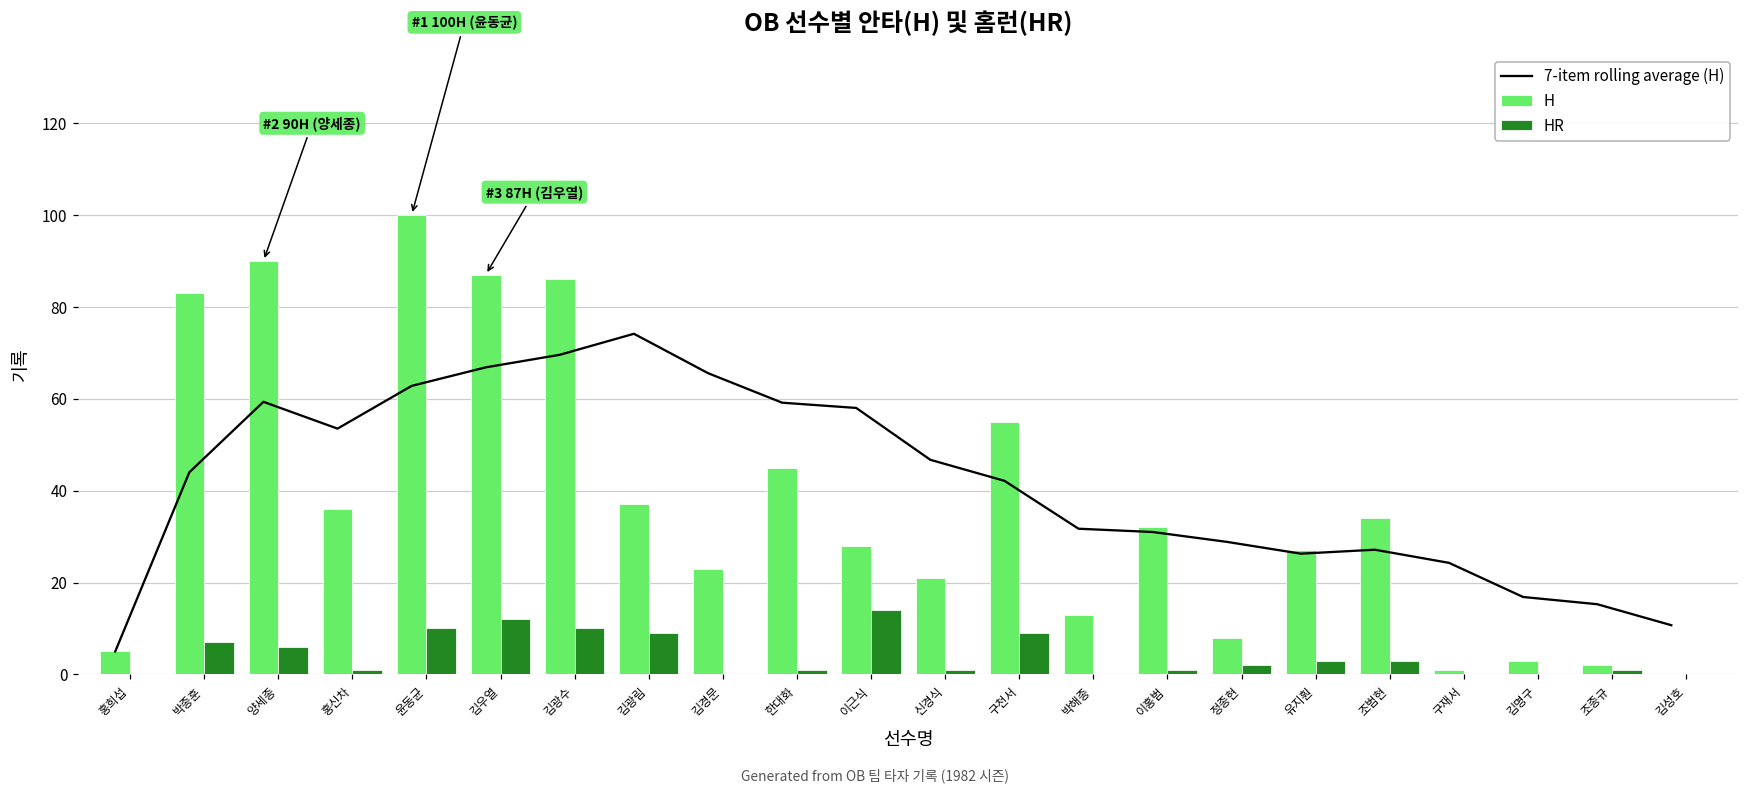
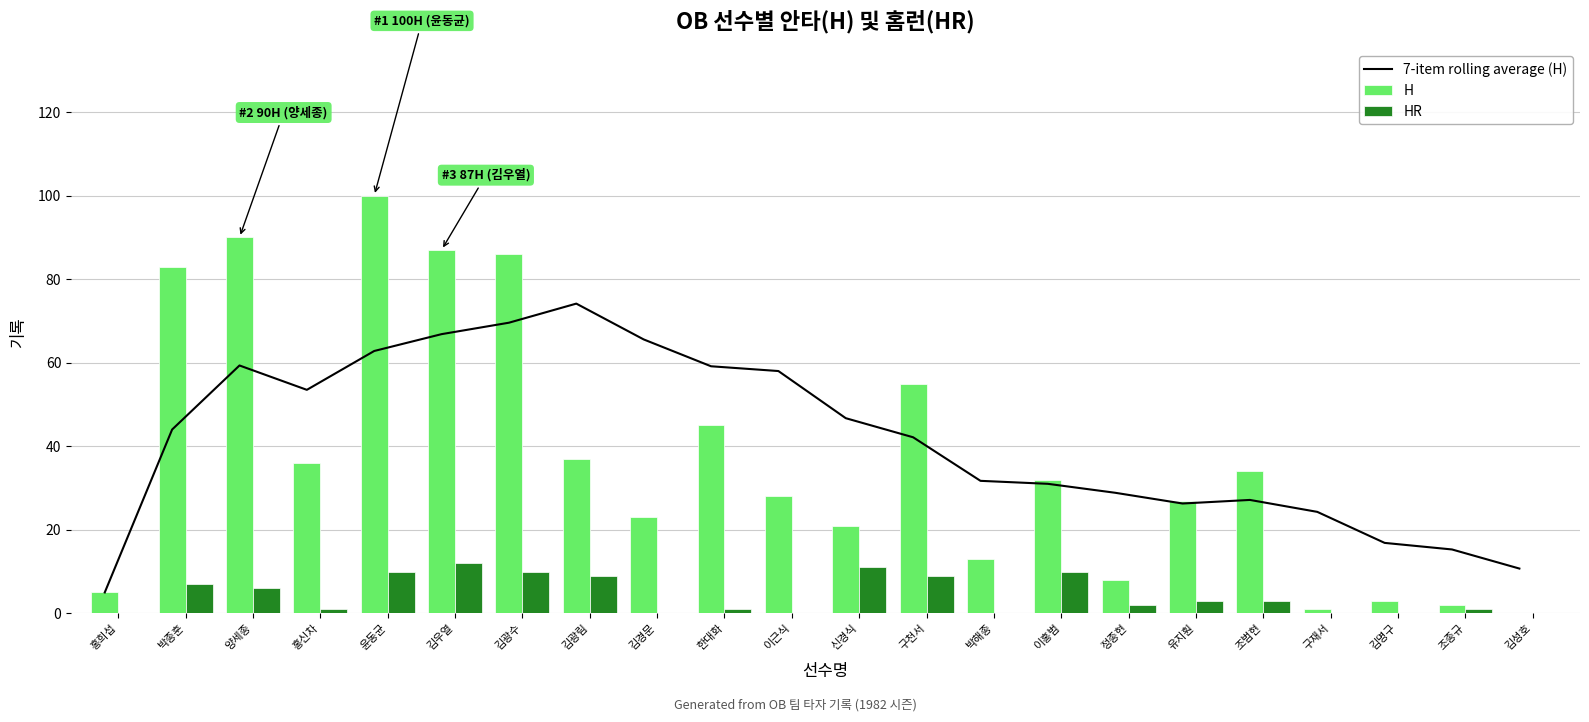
  {
    "H": {
      "홍희섭": 5,
      "박종훈": 83,
      "홍신차": 36,
      "김광수": 86,
      "김광림": 37,
      "김경문": 23,
      "한대화": 45,
      "이근식": 28,
      "신경식": 21,
      "구천서": 55,
      "박해종": 13,
      "이홍범": 32,
      "정종현": 8,
      "유지훤": 27,
      "조범현": 34,
      "구재서": 1,
      "김명구": 3,
      "조종규": 2,
      "김성호": 0
    },
    "HR": {
      "홍희섭": 0,
      "박종훈": 7,
      "양세종": 6,
      "홍신차": 1,
      "윤동균": 10,
      "김우열": 12,
      "김광수": 10,
      "김광림": 9,
      "김경문": 0,
      "한대화": 1,
-     "이근식": 14,
-     "신경식": 1,
+     "이근식": 0,
+     "신경식": 11,
      "구천서": 9,
      "박해종": 0,
-     "이홍범": 1,
+     "이홍범": 10,
      "정종현": 2,
      "유지훤": 3,
      "조범현": 3,
      "구재서": 0,
      "김명구": 0,
      "조종규": 1,
      "김성호": 0
    }
  }
